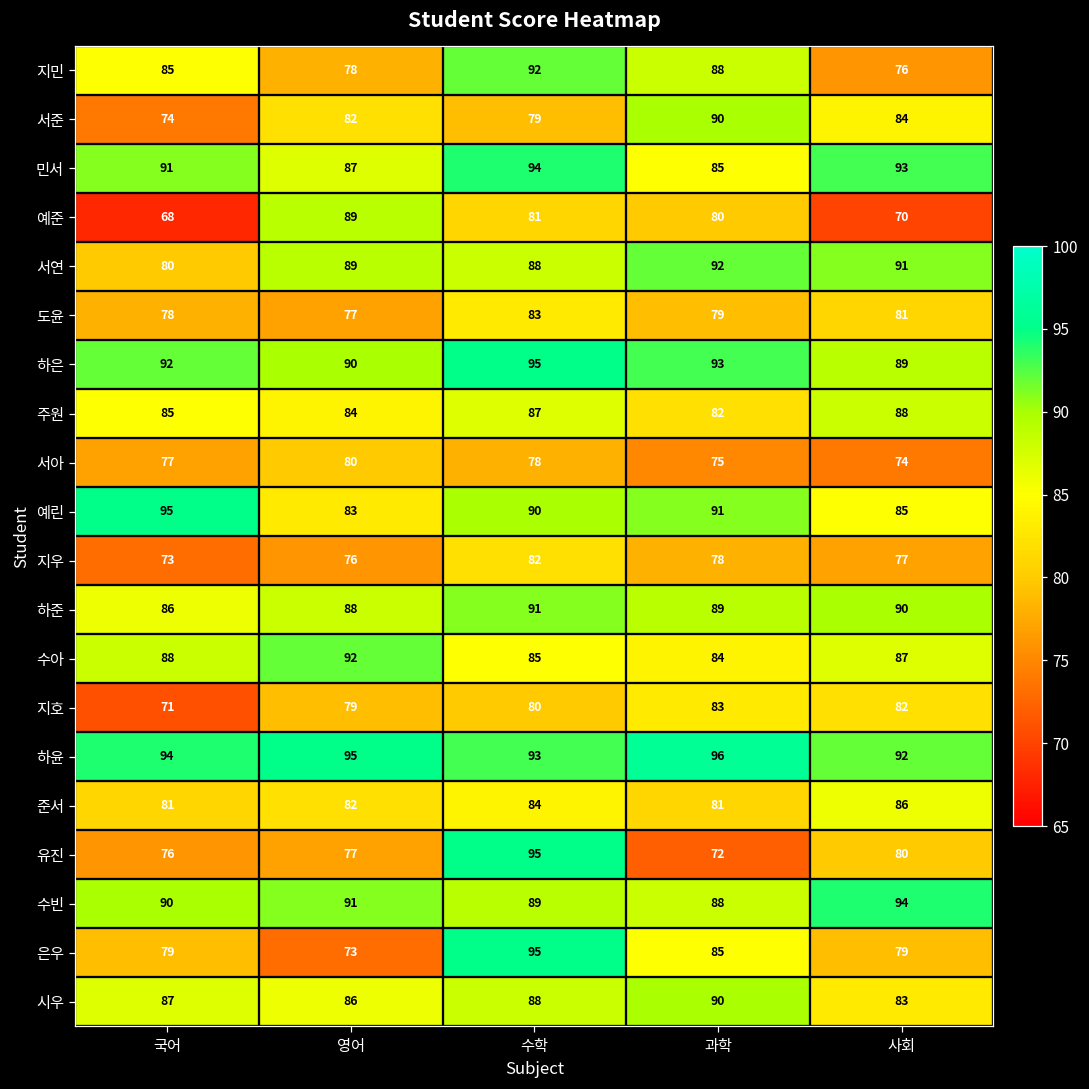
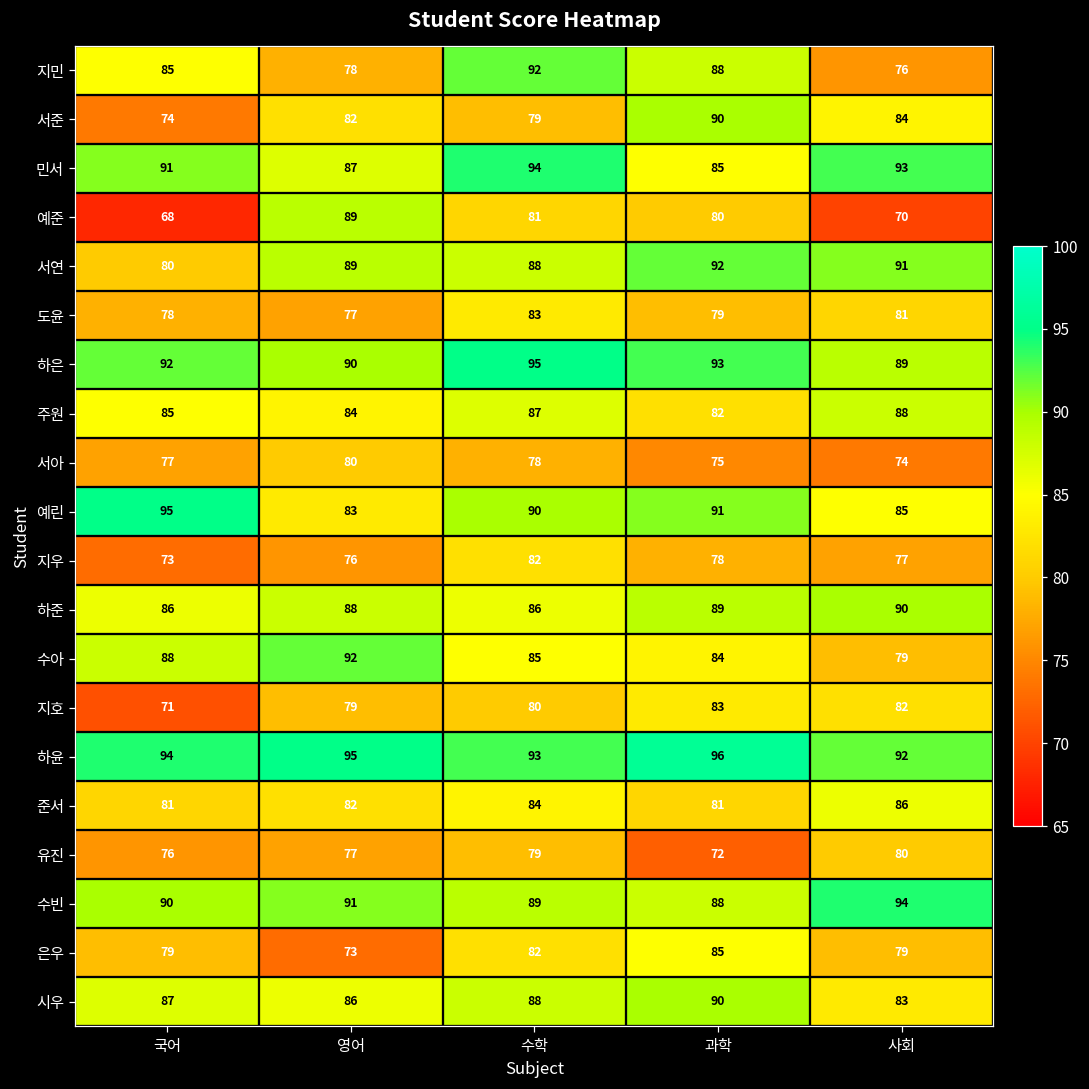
  {
    "지민": {
      "국어": 85,
      "영어": 78,
      "수학": 92,
      "과학": 88,
      "사회": 76
    },
    "서준": {
      "국어": 74,
      "영어": 82,
      "수학": 79,
      "과학": 90,
      "사회": 84
    },
    "민서": {
      "국어": 91,
      "영어": 87,
      "수학": 94,
      "과학": 85,
      "사회": 93
    },
    "예준": {
      "국어": 68,
      "영어": 89,
      "수학": 81,
      "과학": 80,
      "사회": 70
    },
    "서연": {
      "국어": 80,
      "영어": 89,
      "수학": 88,
      "과학": 92,
      "사회": 91
    },
    "도윤": {
      "국어": 78,
      "영어": 77,
      "수학": 83,
      "과학": 79,
      "사회": 81
    },
    "하은": {
      "국어": 92,
      "영어": 90,
      "수학": 95,
      "과학": 93,
      "사회": 89
    },
    "주원": {
      "국어": 85,
      "영어": 84,
      "수학": 87,
      "과학": 82,
      "사회": 88
    },
    "서아": {
      "국어": 77,
      "영어": 80,
      "수학": 78,
      "과학": 75,
      "사회": 74
    },
    "예린": {
      "국어": 95,
      "영어": 83,
      "수학": 90,
      "과학": 91,
      "사회": 85
    },
    "지우": {
      "국어": 73,
      "영어": 76,
      "수학": 82,
      "과학": 78,
      "사회": 77
    },
    "하준": {
      "국어": 86,
      "영어": 88,
-     "수학": 91,
+     "수학": 86,
      "과학": 89,
      "사회": 90
    },
    "수아": {
      "국어": 88,
      "영어": 92,
      "수학": 85,
      "과학": 84,
-     "사회": 87
+     "사회": 79
    },
    "지호": {
      "국어": 71,
      "영어": 79,
      "수학": 80,
      "과학": 83,
      "사회": 82
    },
    "하윤": {
      "국어": 94,
      "영어": 95,
      "수학": 93,
      "과학": 96,
      "사회": 92
    },
    "준서": {
      "국어": 81,
      "영어": 82,
      "수학": 84,
      "과학": 81,
      "사회": 86
    },
    "유진": {
      "국어": 76,
      "영어": 77,
-     "수학": 95,
+     "수학": 79,
      "과학": 72,
      "사회": 80
    },
    "수빈": {
      "국어": 90,
      "영어": 91,
      "수학": 89,
      "과학": 88,
      "사회": 94
    },
    "은우": {
      "국어": 79,
      "영어": 73,
-     "수학": 95,
+     "수학": 82,
      "과학": 85,
      "사회": 79
    },
    "시우": {
      "국어": 87,
      "영어": 86,
      "수학": 88,
      "과학": 90,
      "사회": 83
    }
  }
